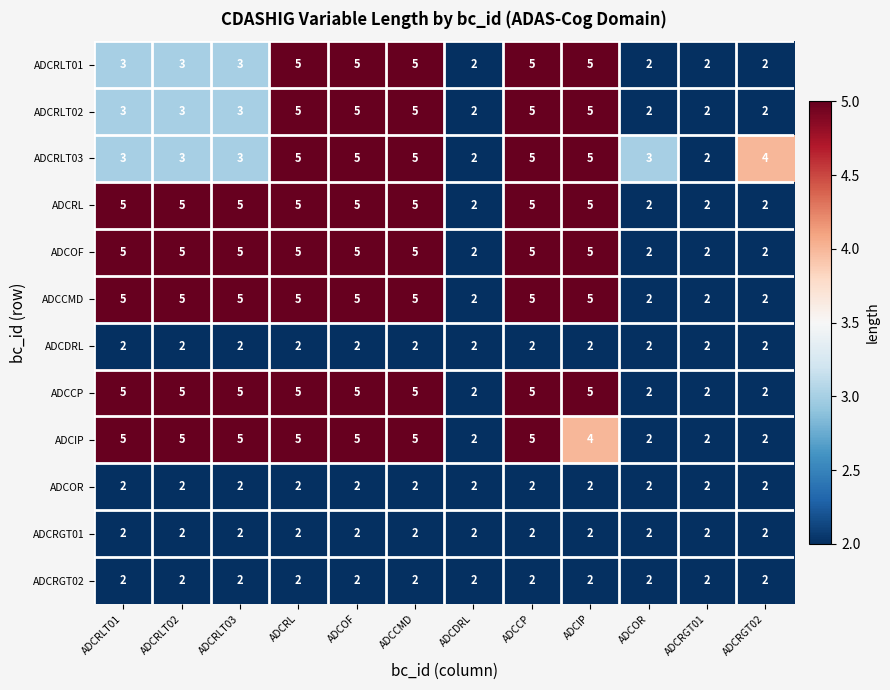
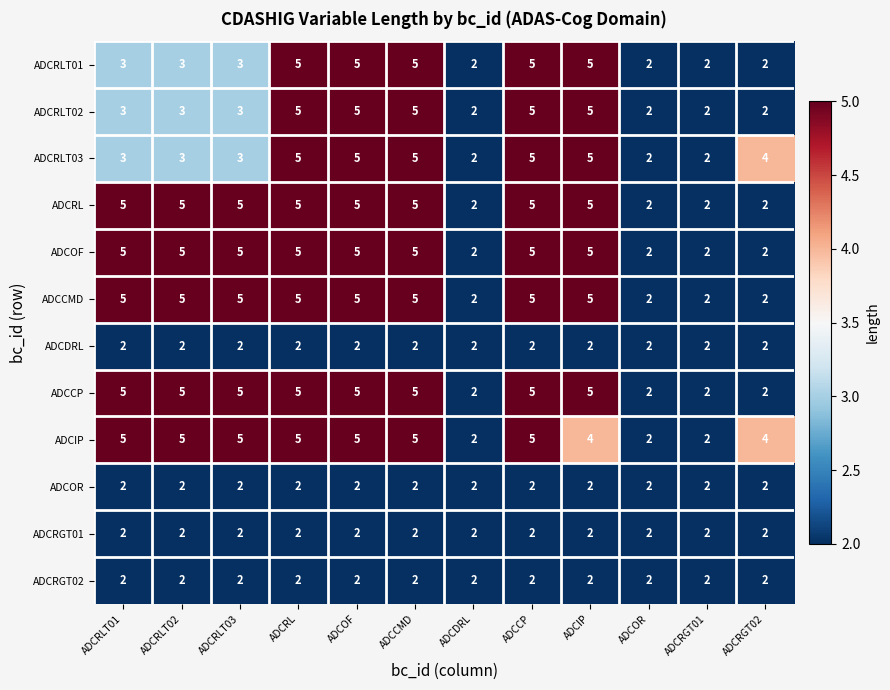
  {
    "ADCRLT01": {
      "ADCRLT01": 3,
      "ADCRLT02": 3,
      "ADCRLT03": 3,
      "ADCRL": 5,
      "ADCOF": 5,
      "ADCCMD": 5,
      "ADCDRL": 2,
      "ADCCP": 5,
      "ADCIP": 5,
      "ADCOR": 2,
      "ADCRGT01": 2,
      "ADCRGT02": 2
    },
    "ADCRLT02": {
      "ADCRLT01": 3,
      "ADCRLT02": 3,
      "ADCRLT03": 3,
      "ADCRL": 5,
      "ADCOF": 5,
      "ADCCMD": 5,
      "ADCDRL": 2,
      "ADCCP": 5,
      "ADCIP": 5,
      "ADCOR": 2,
      "ADCRGT01": 2,
      "ADCRGT02": 2
    },
    "ADCRLT03": {
      "ADCRLT01": 3,
      "ADCRLT02": 3,
      "ADCRLT03": 3,
      "ADCRL": 5,
      "ADCOF": 5,
      "ADCCMD": 5,
      "ADCDRL": 2,
      "ADCCP": 5,
      "ADCIP": 5,
-     "ADCOR": 3,
+     "ADCOR": 2,
      "ADCRGT01": 2,
      "ADCRGT02": 4
    },
    "ADCRL": {
      "ADCRLT01": 5,
      "ADCRLT02": 5,
      "ADCRLT03": 5,
      "ADCRL": 5,
      "ADCOF": 5,
      "ADCCMD": 5,
      "ADCDRL": 2,
      "ADCCP": 5,
      "ADCIP": 5,
      "ADCOR": 2,
      "ADCRGT01": 2,
      "ADCRGT02": 2
    },
    "ADCOF": {
      "ADCRLT01": 5,
      "ADCRLT02": 5,
      "ADCRLT03": 5,
      "ADCRL": 5,
      "ADCOF": 5,
      "ADCCMD": 5,
      "ADCDRL": 2,
      "ADCCP": 5,
      "ADCIP": 5,
      "ADCOR": 2,
      "ADCRGT01": 2,
      "ADCRGT02": 2
    },
    "ADCCMD": {
      "ADCRLT01": 5,
      "ADCRLT02": 5,
      "ADCRLT03": 5,
      "ADCRL": 5,
      "ADCOF": 5,
      "ADCCMD": 5,
      "ADCDRL": 2,
      "ADCCP": 5,
      "ADCIP": 5,
      "ADCOR": 2,
      "ADCRGT01": 2,
      "ADCRGT02": 2
    },
    "ADCDRL": {
      "ADCRLT01": 2,
      "ADCRLT02": 2,
      "ADCRLT03": 2,
      "ADCRL": 2,
      "ADCOF": 2,
      "ADCCMD": 2,
      "ADCDRL": 2,
      "ADCCP": 2,
      "ADCIP": 2,
      "ADCOR": 2,
      "ADCRGT01": 2,
      "ADCRGT02": 2
    },
    "ADCCP": {
      "ADCRLT01": 5,
      "ADCRLT02": 5,
      "ADCRLT03": 5,
      "ADCRL": 5,
      "ADCOF": 5,
      "ADCCMD": 5,
      "ADCDRL": 2,
      "ADCCP": 5,
      "ADCIP": 5,
      "ADCOR": 2,
      "ADCRGT01": 2,
      "ADCRGT02": 2
    },
    "ADCIP": {
      "ADCRLT01": 5,
      "ADCRLT02": 5,
      "ADCRLT03": 5,
      "ADCRL": 5,
      "ADCOF": 5,
      "ADCCMD": 5,
      "ADCDRL": 2,
      "ADCCP": 5,
      "ADCIP": 4,
      "ADCOR": 2,
      "ADCRGT01": 2,
-     "ADCRGT02": 2
+     "ADCRGT02": 4
    },
    "ADCOR": {
      "ADCRLT01": 2,
      "ADCRLT02": 2,
      "ADCRLT03": 2,
      "ADCRL": 2,
      "ADCOF": 2,
      "ADCCMD": 2,
      "ADCDRL": 2,
      "ADCCP": 2,
      "ADCIP": 2,
      "ADCOR": 2,
      "ADCRGT01": 2,
      "ADCRGT02": 2
    },
    "ADCRGT01": {
      "ADCRLT01": 2,
      "ADCRLT02": 2,
      "ADCRLT03": 2,
      "ADCRL": 2,
      "ADCOF": 2,
      "ADCCMD": 2,
      "ADCDRL": 2,
      "ADCCP": 2,
      "ADCIP": 2,
      "ADCOR": 2,
      "ADCRGT01": 2,
      "ADCRGT02": 2
    },
    "ADCRGT02": {
      "ADCRLT01": 2,
      "ADCRLT02": 2,
      "ADCRLT03": 2,
      "ADCRL": 2,
      "ADCOF": 2,
      "ADCCMD": 2,
      "ADCDRL": 2,
      "ADCCP": 2,
      "ADCIP": 2,
      "ADCOR": 2,
      "ADCRGT01": 2,
      "ADCRGT02": 2
    }
  }
